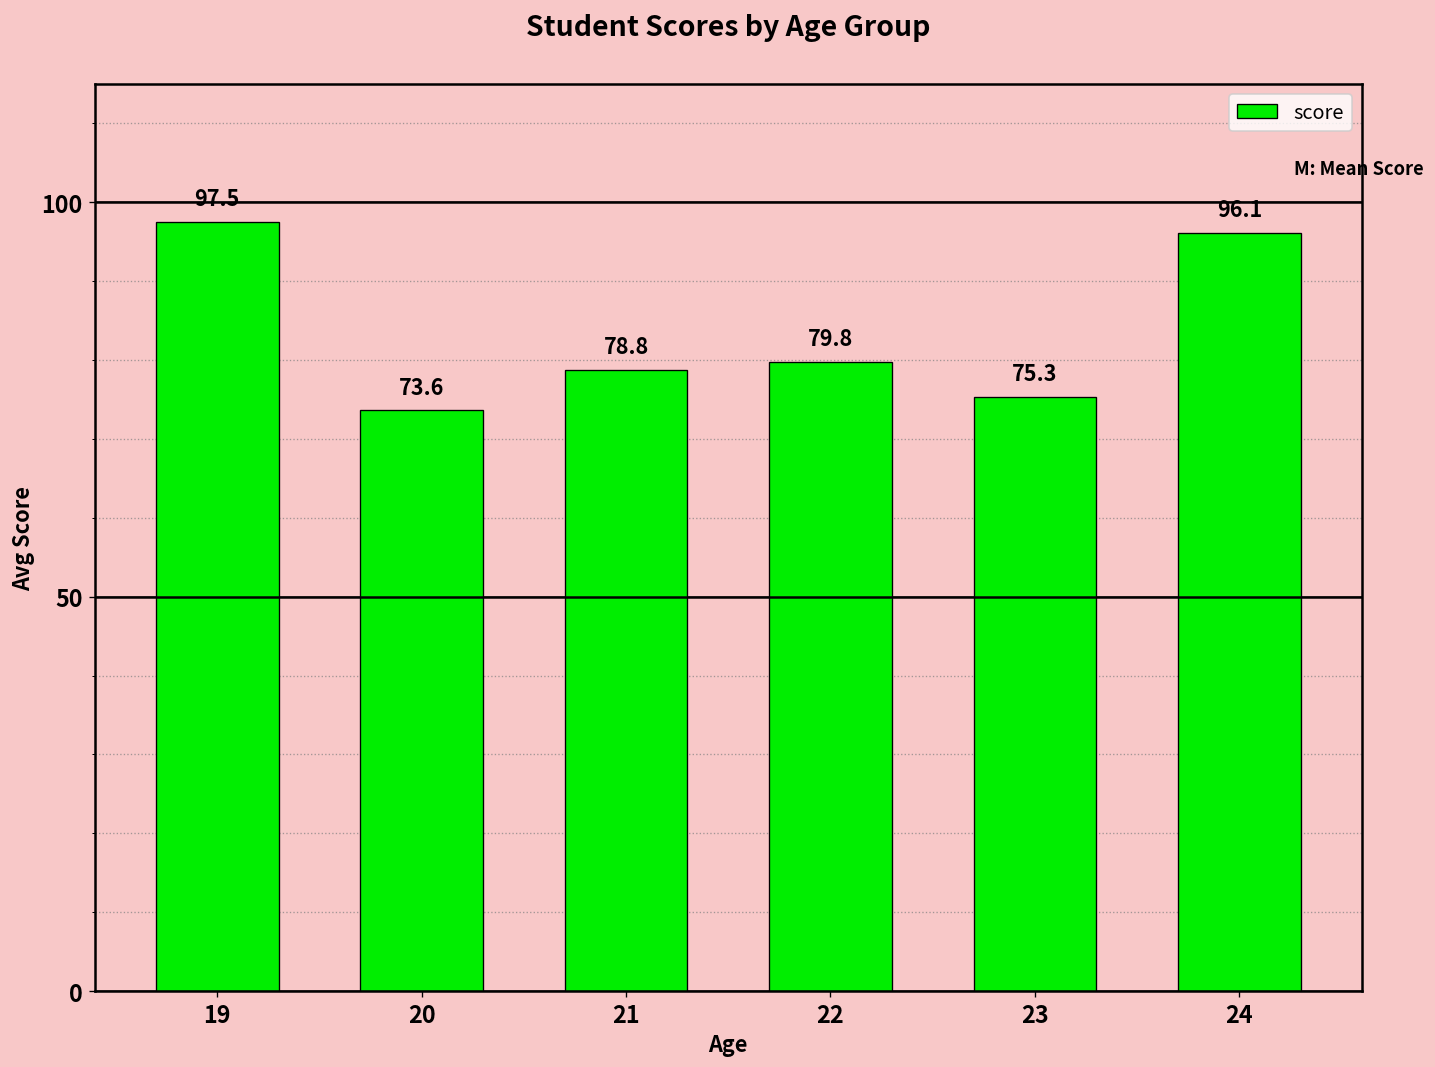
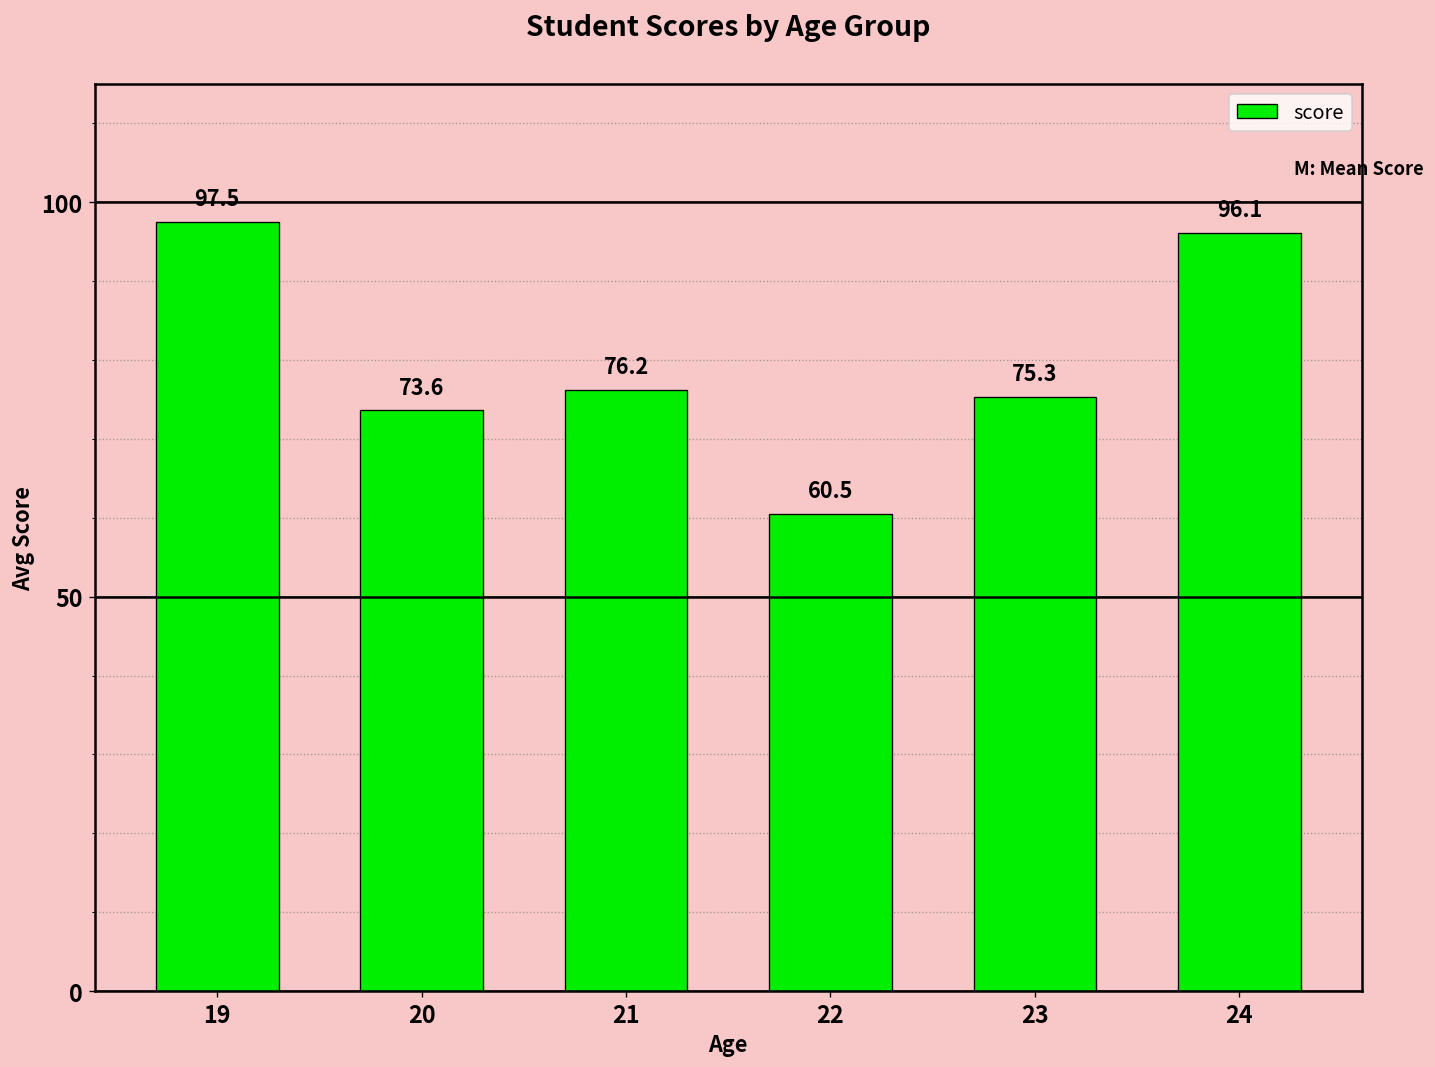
  {
    "19": 97.5,
    "20": 73.6,
-   "21": 78.8,
-   "22": 79.8,
+   "21": 76.2,
+   "22": 60.5,
    "23": 75.3,
    "24": 96.1
  }
